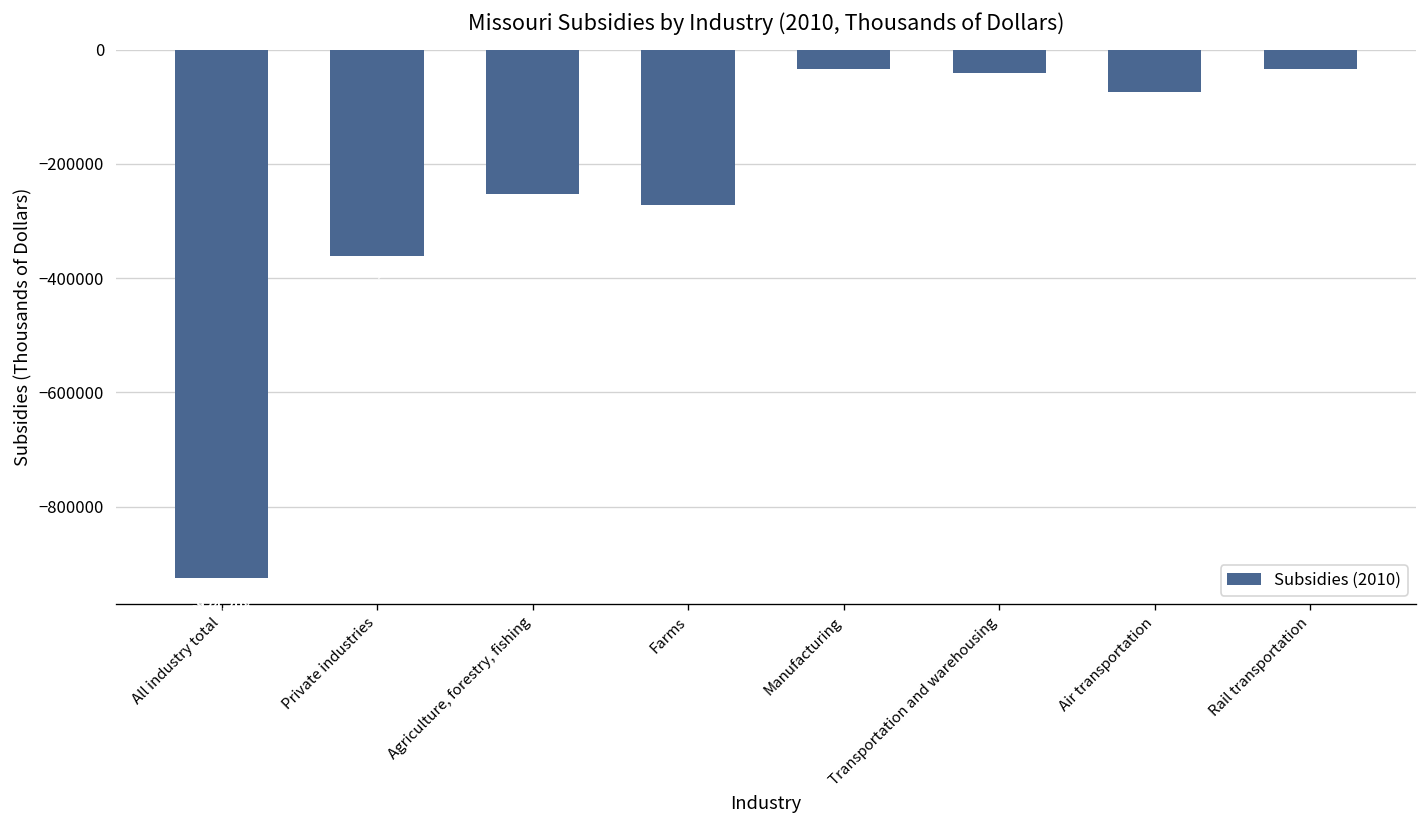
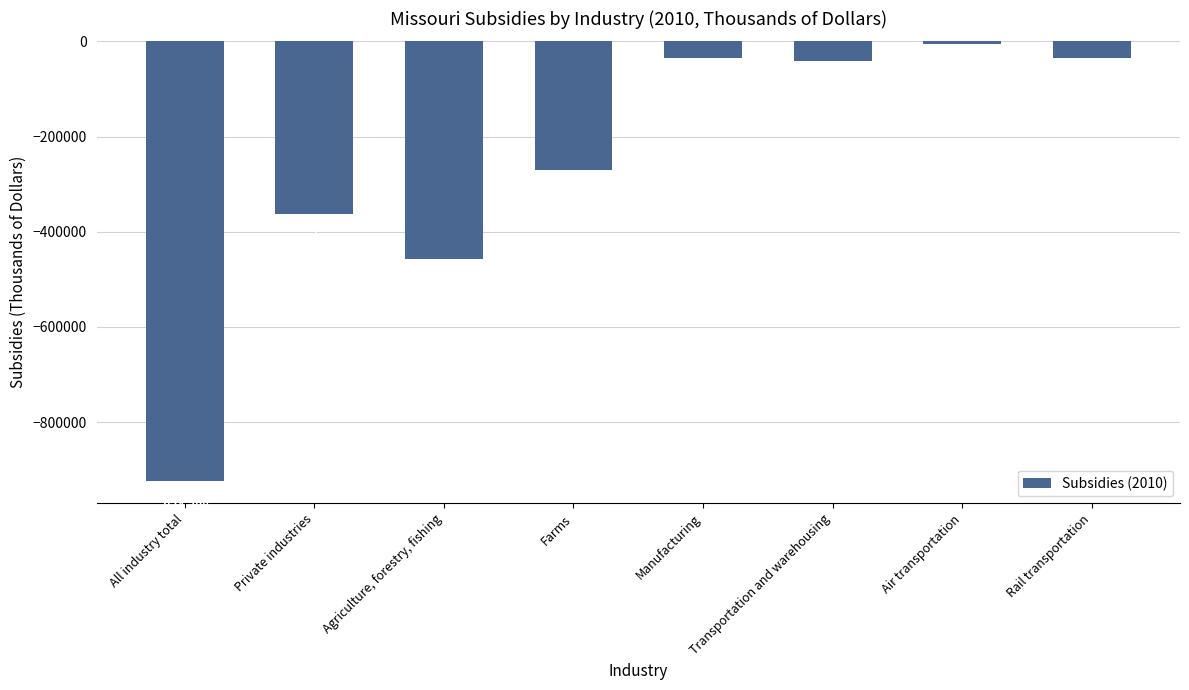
  {
    "All industry total": -920000,
    "Private industries": -360000,
-   "Agriculture, forestry, fishing": -250000,
+   "Agriculture, forestry, fishing": -460000,
    "Farms": -270000,
    "Manufacturing": -30000,
    "Transportation and warehousing": -40000,
-   "Air transportation": -70000,
+   "Air transportation": -10000,
    "Rail transportation": -30000
  }
